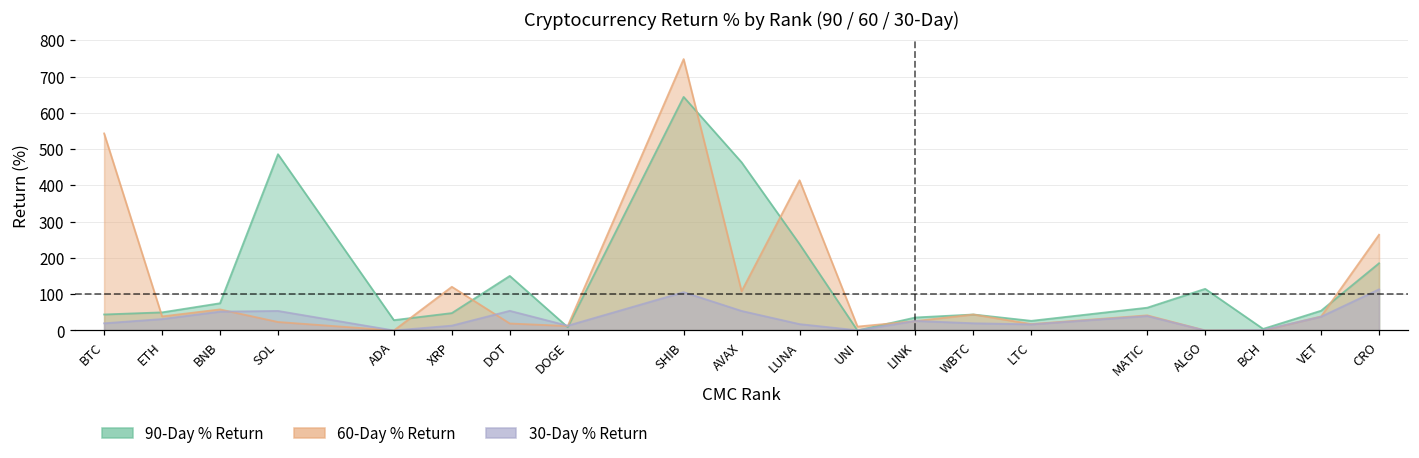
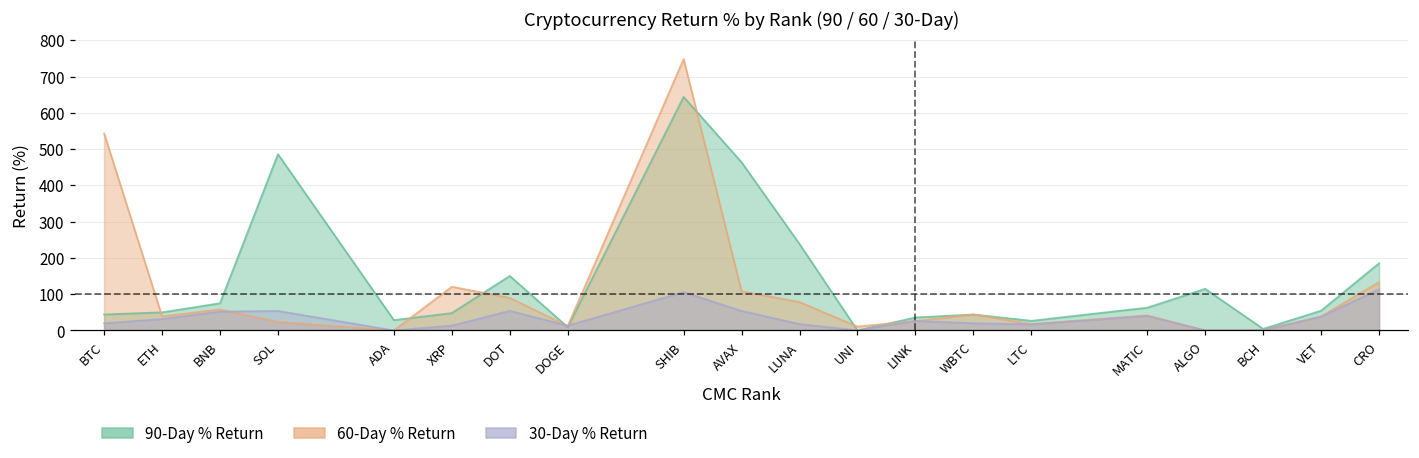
  {
    "60-Day % Return": {
      "BTC": 540,
      "SOL": 20,
      "XRP": 120,
-     "DOT": 20,
+     "DOT": 90,
      "SHIB": 750,
      "AVAX": 110,
-     "LUNA": 410,
+     "LUNA": 80,
      "UNI": 10,
-     "CRO": 260
+     "CRO": 130
    }
  }
